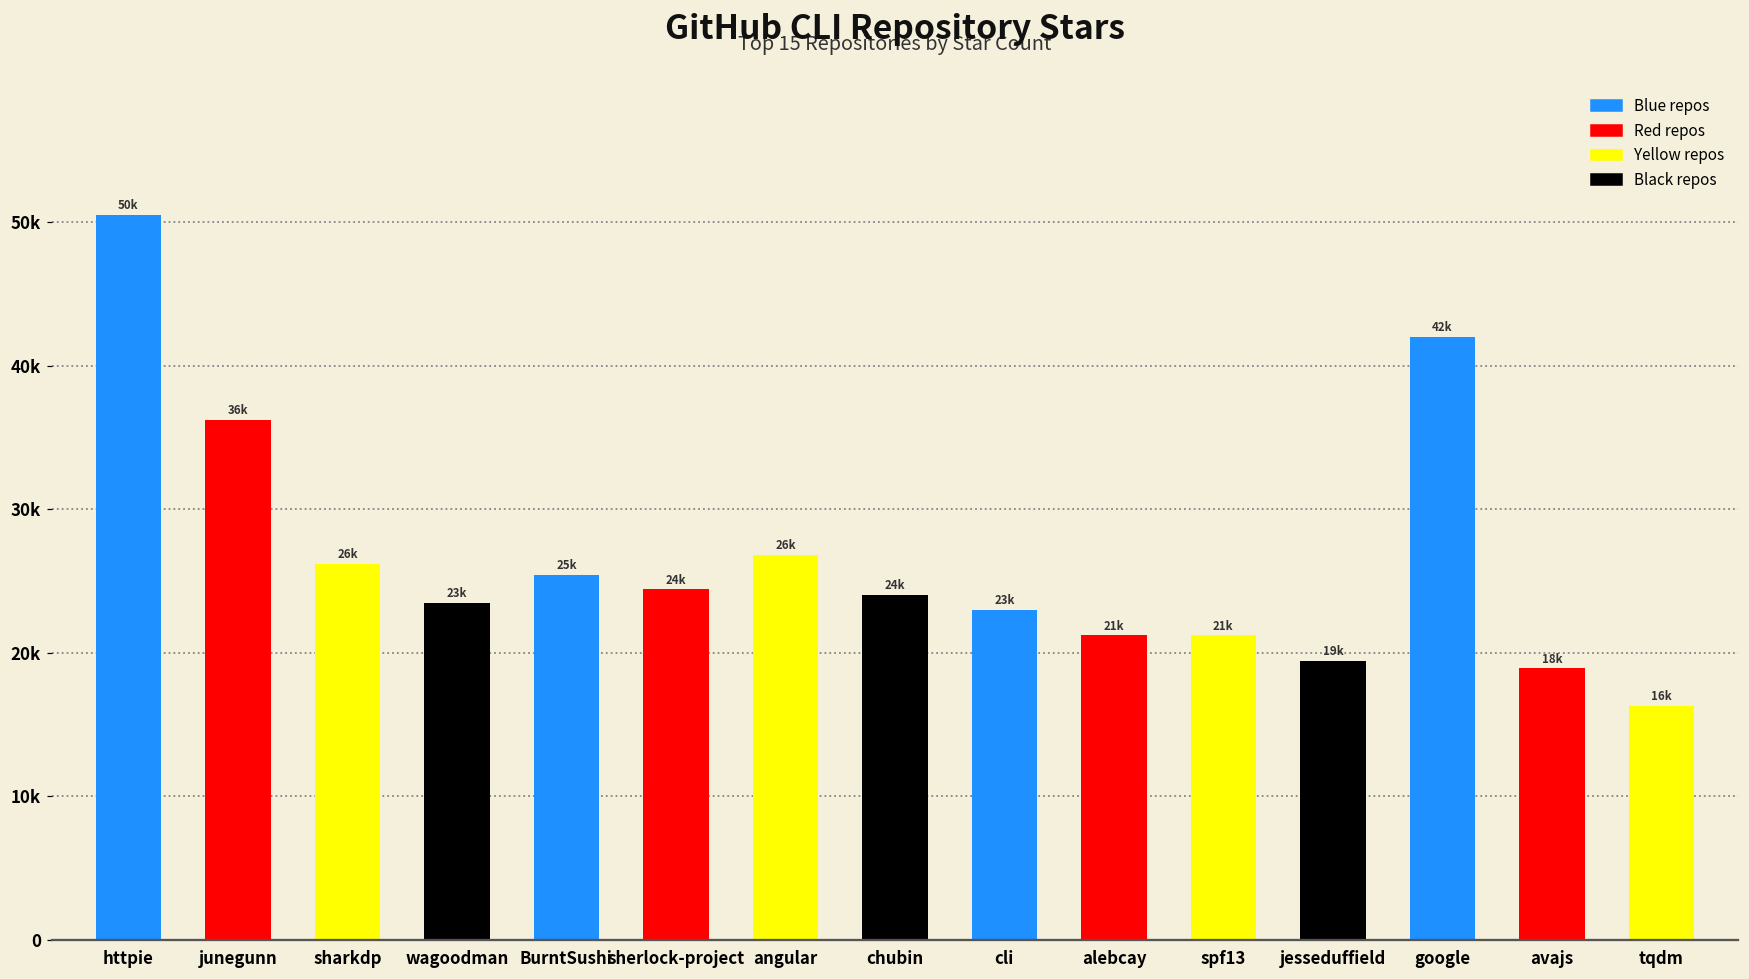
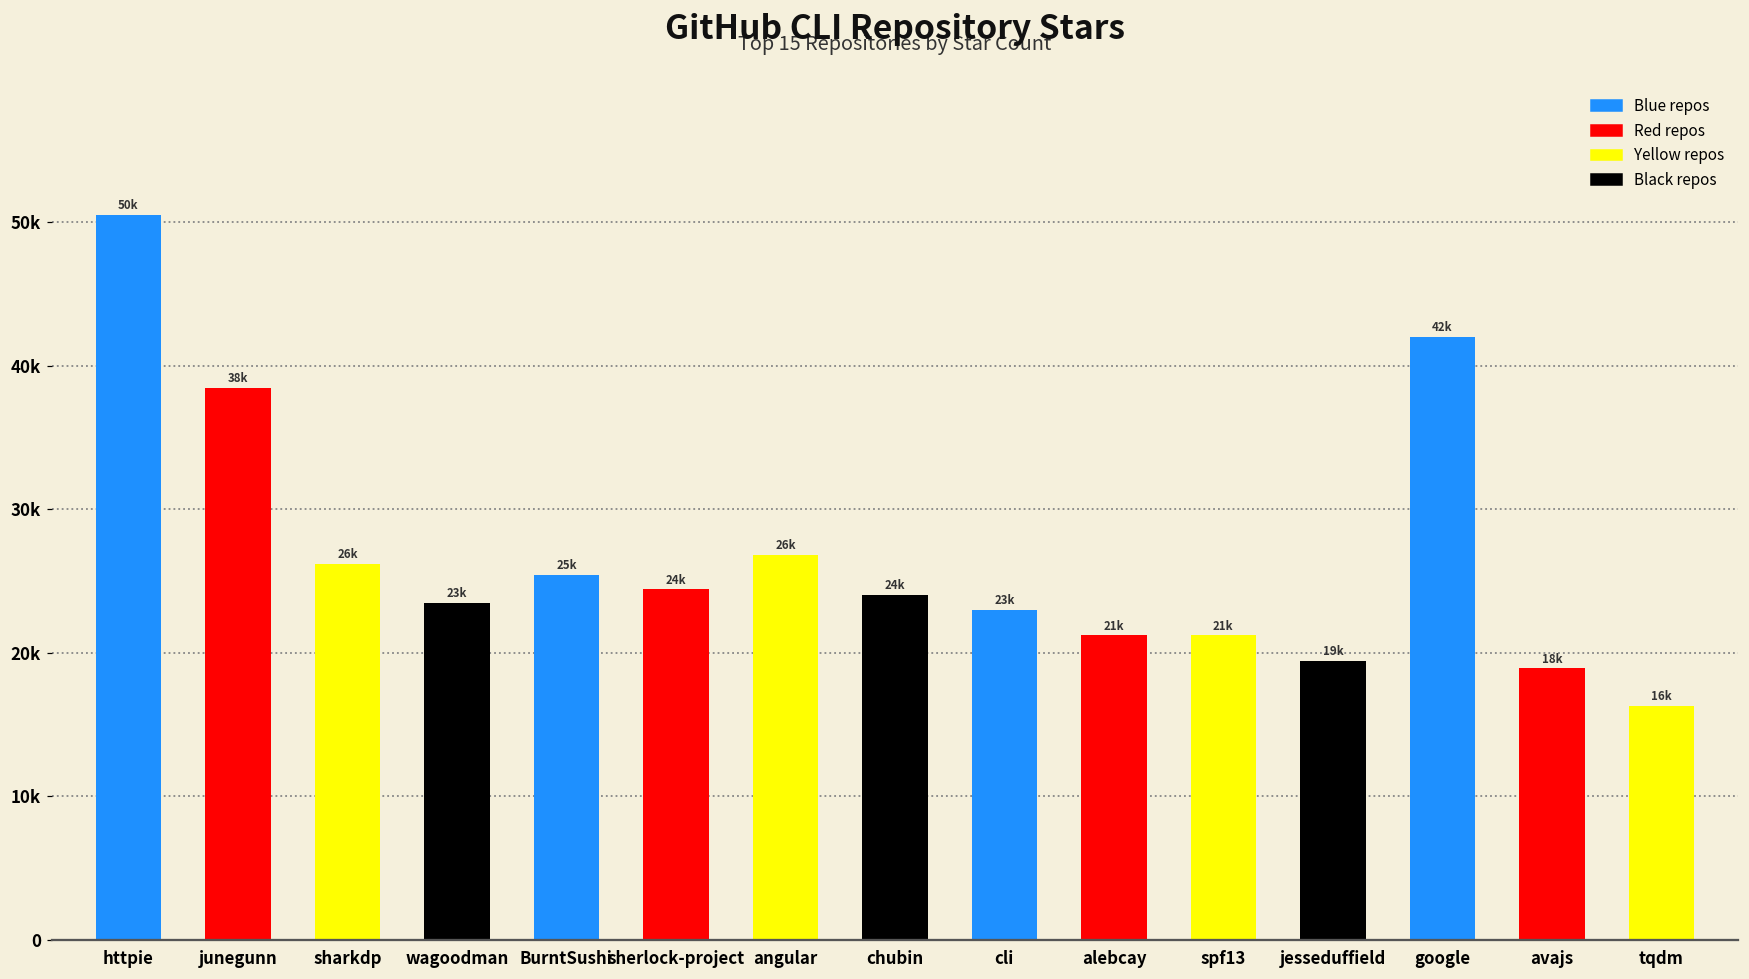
  {
    "httpie": "50k",
-   "junegunn": "36k",
+   "junegunn": "38k",
    "sharkdp": "26k",
    "wagoodman": "23k",
    "BurntSushi": "25k",
    "sherlock-project": "24k",
    "chubin": "24k",
    "cli": "23k",
    "alebcay": "21k",
    "spf13": "21k",
    "jesseduffield": "19k",
    "google": "42k",
    "tqdm": "16k"
  }
